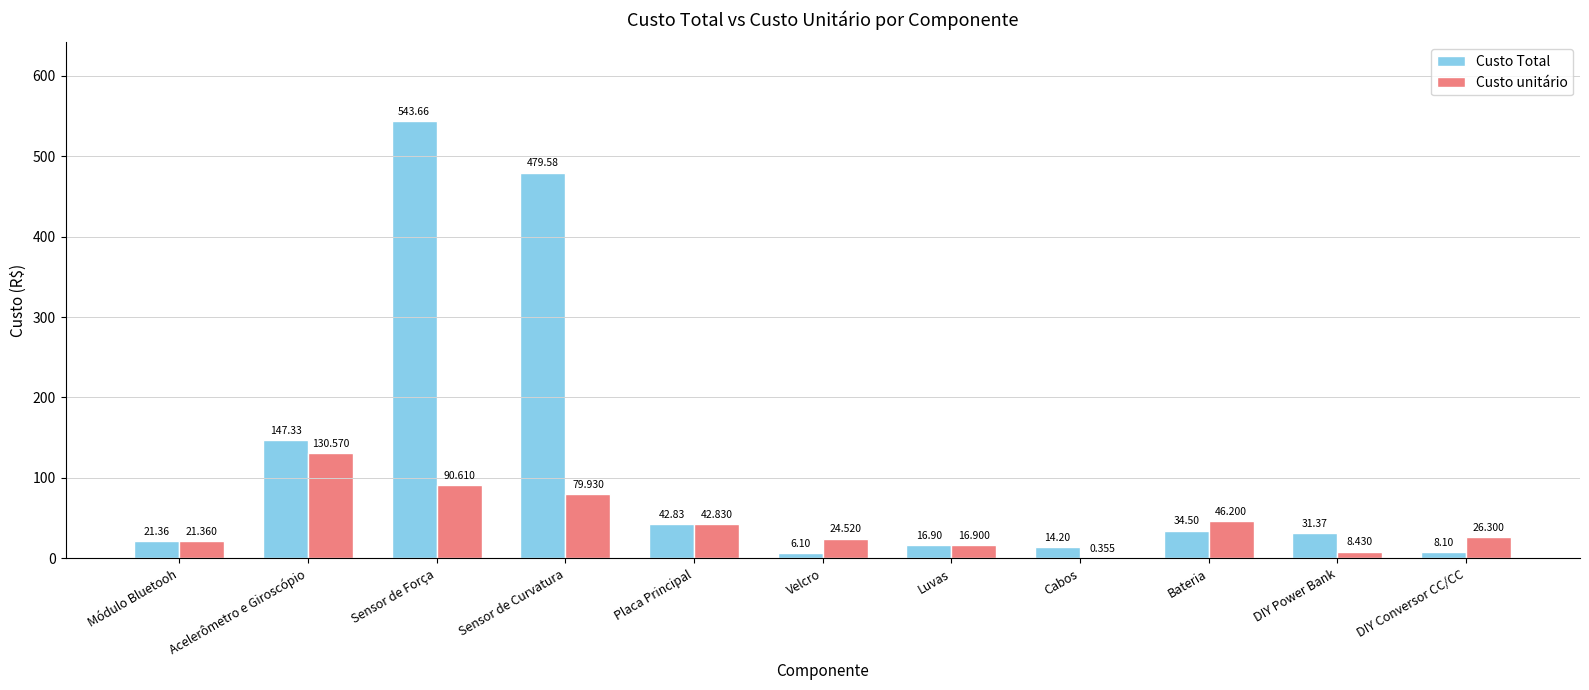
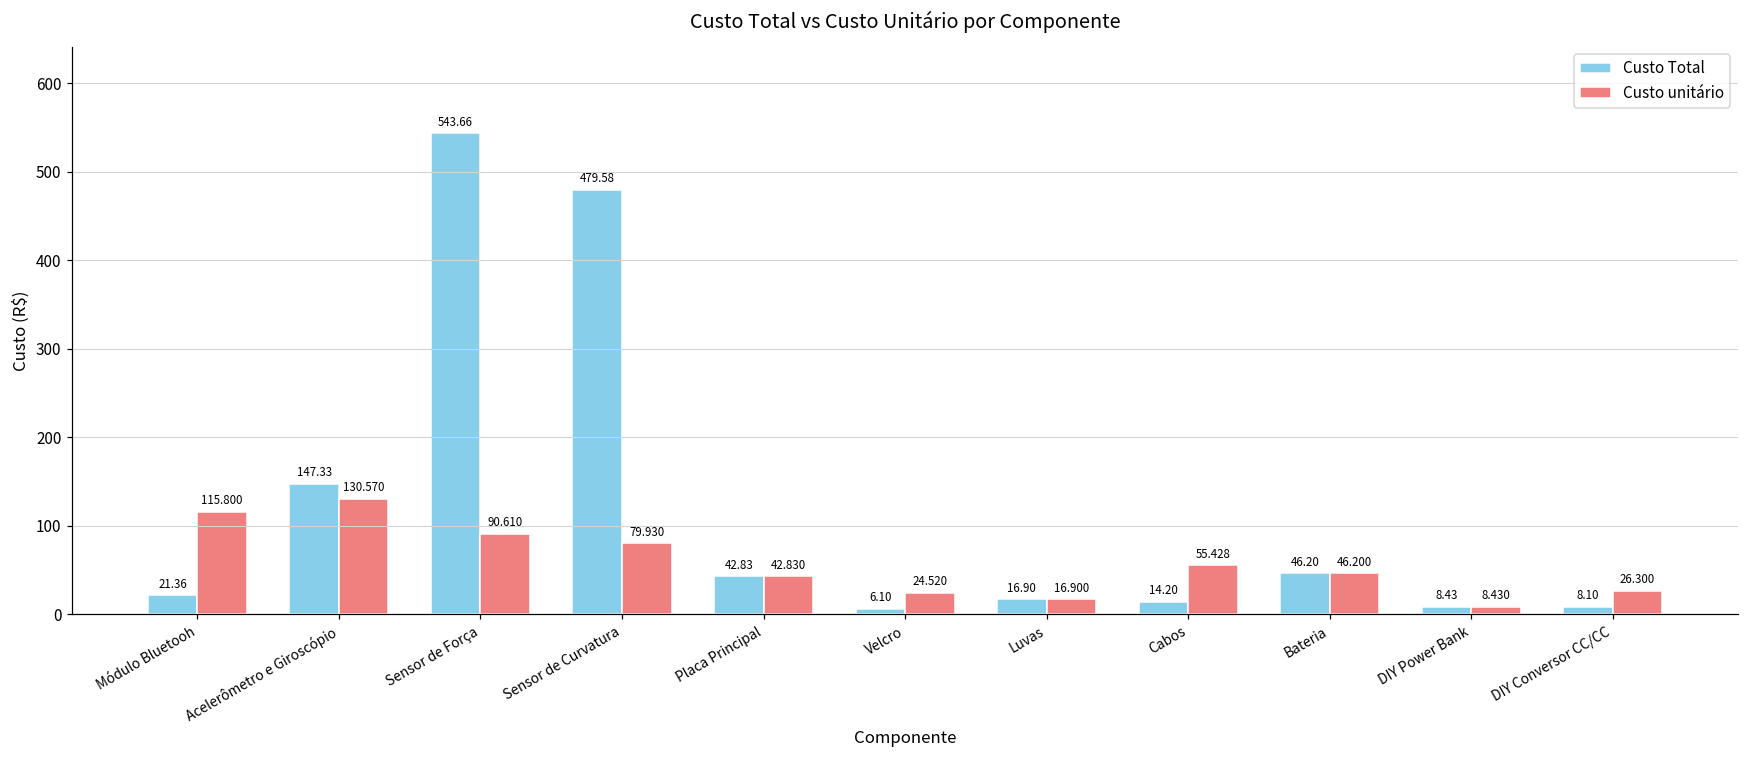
  {
    "Custo Total": {
      "Módulo Bluetooh": 21.36,
      "Acelerômetro e Giroscópio": 147.33,
      "Sensor de Força": 543.66,
      "Sensor de Curvatura": 479.58,
      "Placa Principal": 42.83,
      "Velcro": 6.10,
      "Luvas": 16.90,
      "Cabos": 14.20,
-     "Bateria": 34.50,
-     "DIY Power Bank": 31.37,
+     "Bateria": 46.20,
+     "DIY Power Bank": 8.43,
      "DIY Conversor CC/CC": 8.10
    },
    "Custo unitário": {
-     "Módulo Bluetooh": 21.360,
+     "Módulo Bluetooh": 115.800,
      "Acelerômetro e Giroscópio": 130.570,
      "Sensor de Força": 90.610,
      "Sensor de Curvatura": 79.930,
      "Placa Principal": 42.830,
      "Velcro": 24.520,
      "Luvas": 16.900,
-     "Cabos": 0.355,
+     "Cabos": 55.428,
      "Bateria": 46.200,
      "DIY Power Bank": 8.430,
      "DIY Conversor CC/CC": 26.300
    }
  }
